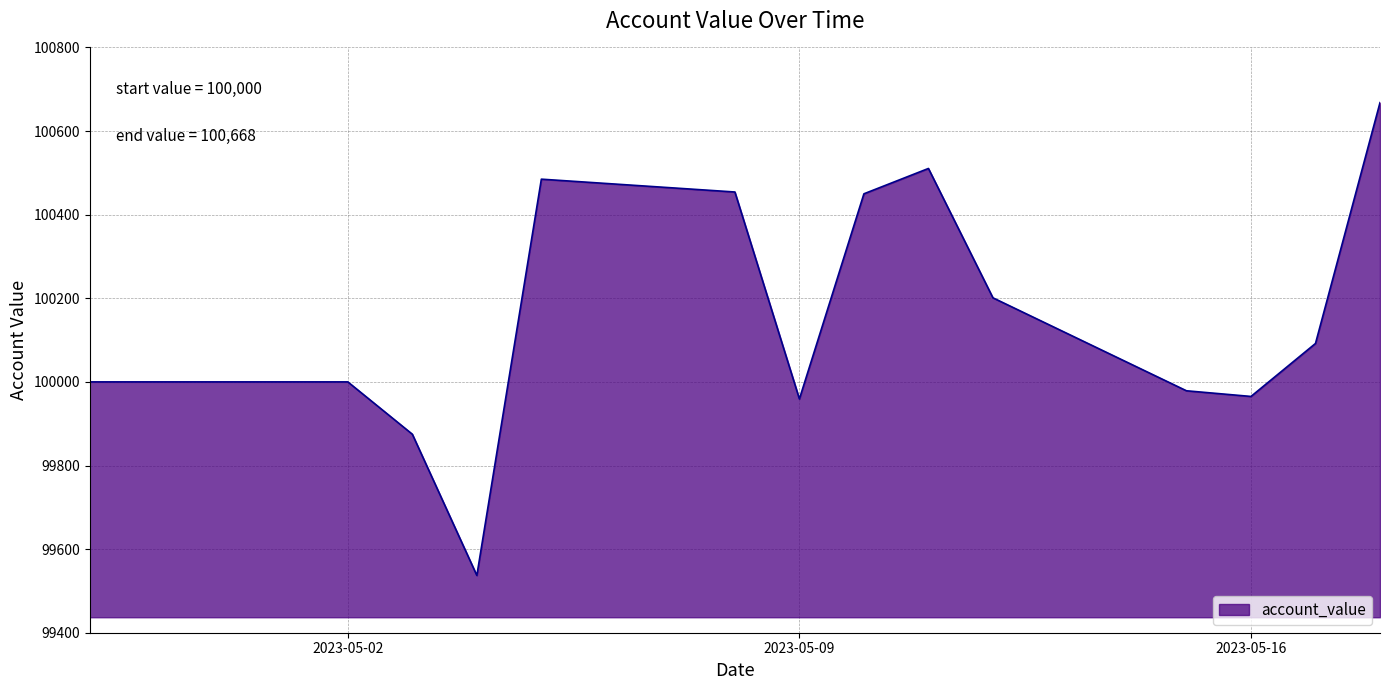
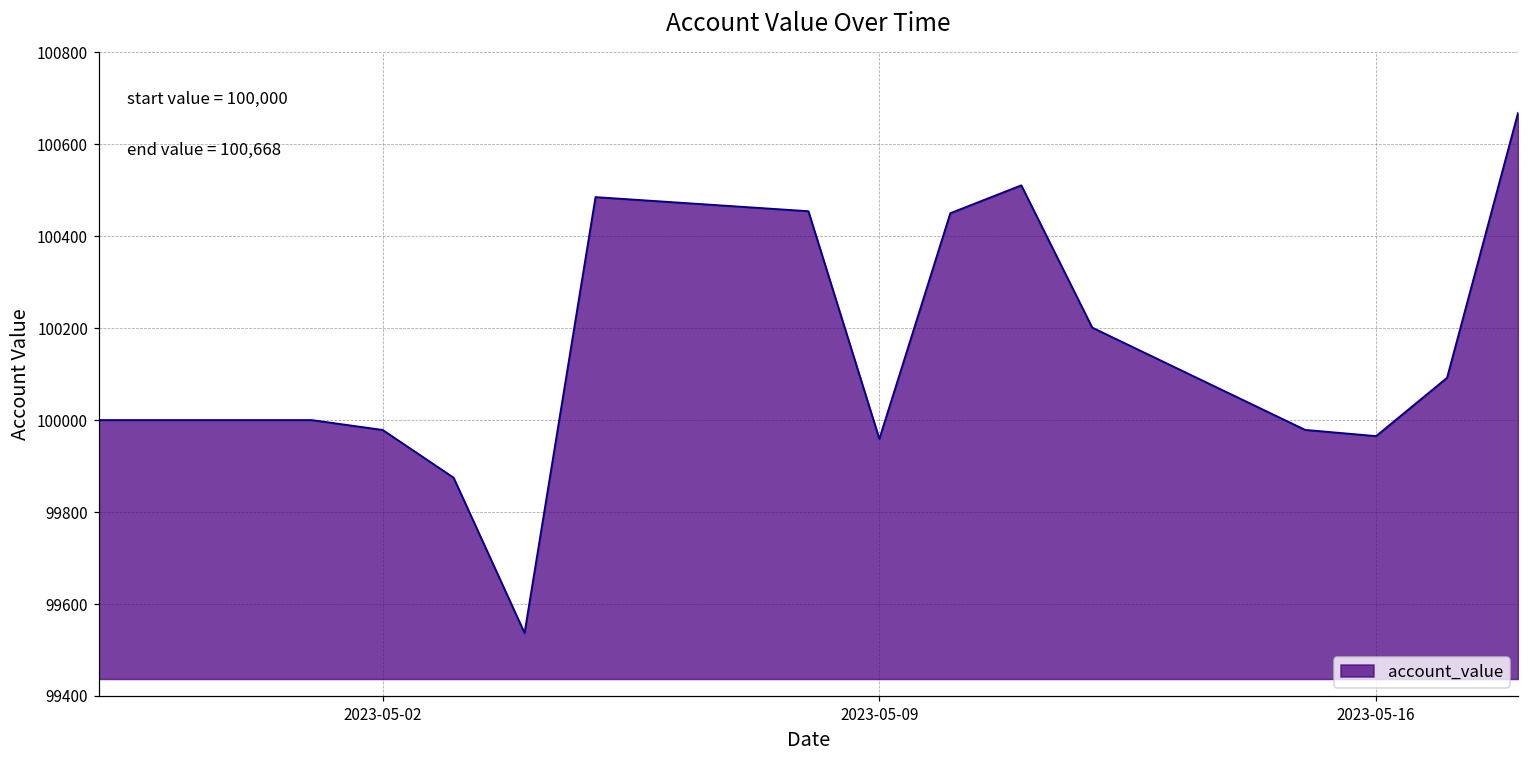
  {
-   "2023-05-02": 100000,
+   "2023-05-02": 99980,
    "2023-05-09": 99960,
    "2023-05-16": 99970
  }
